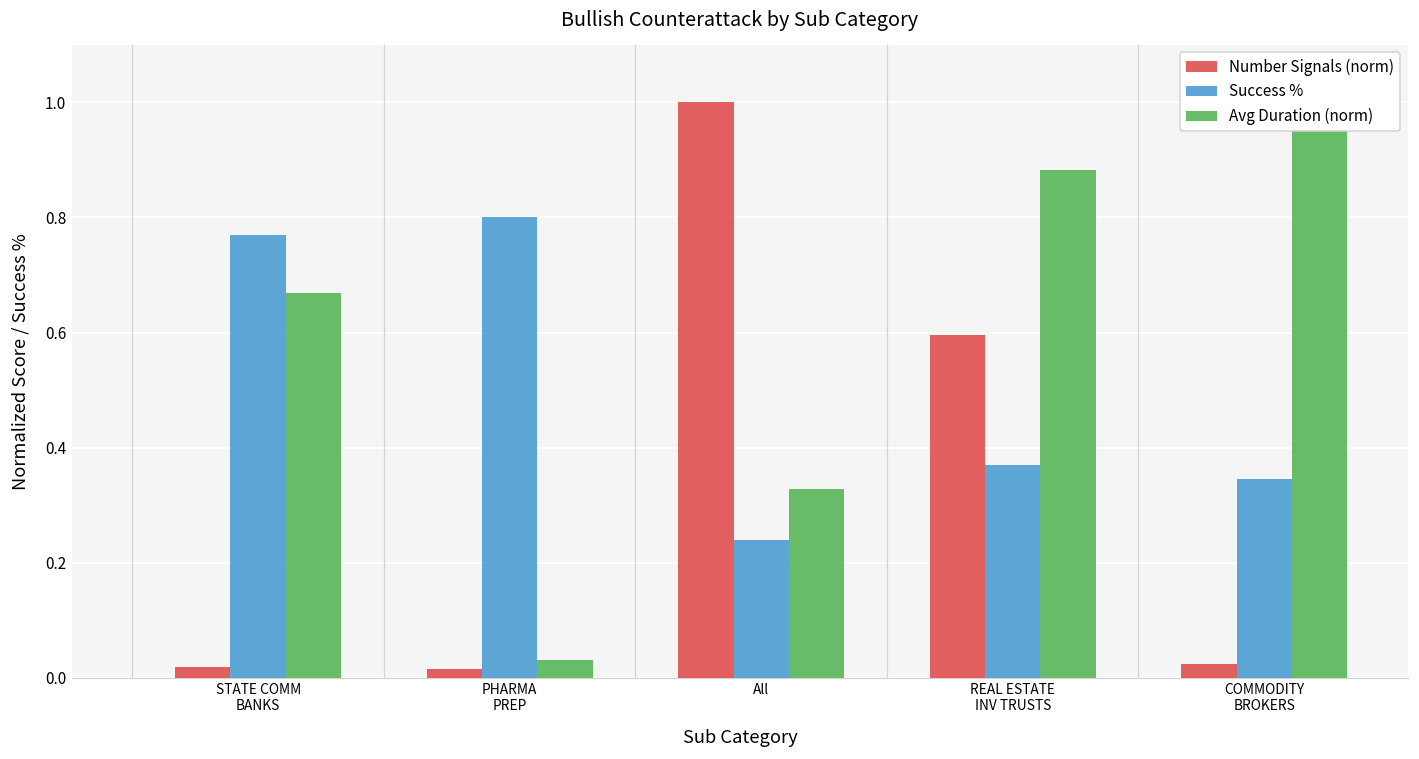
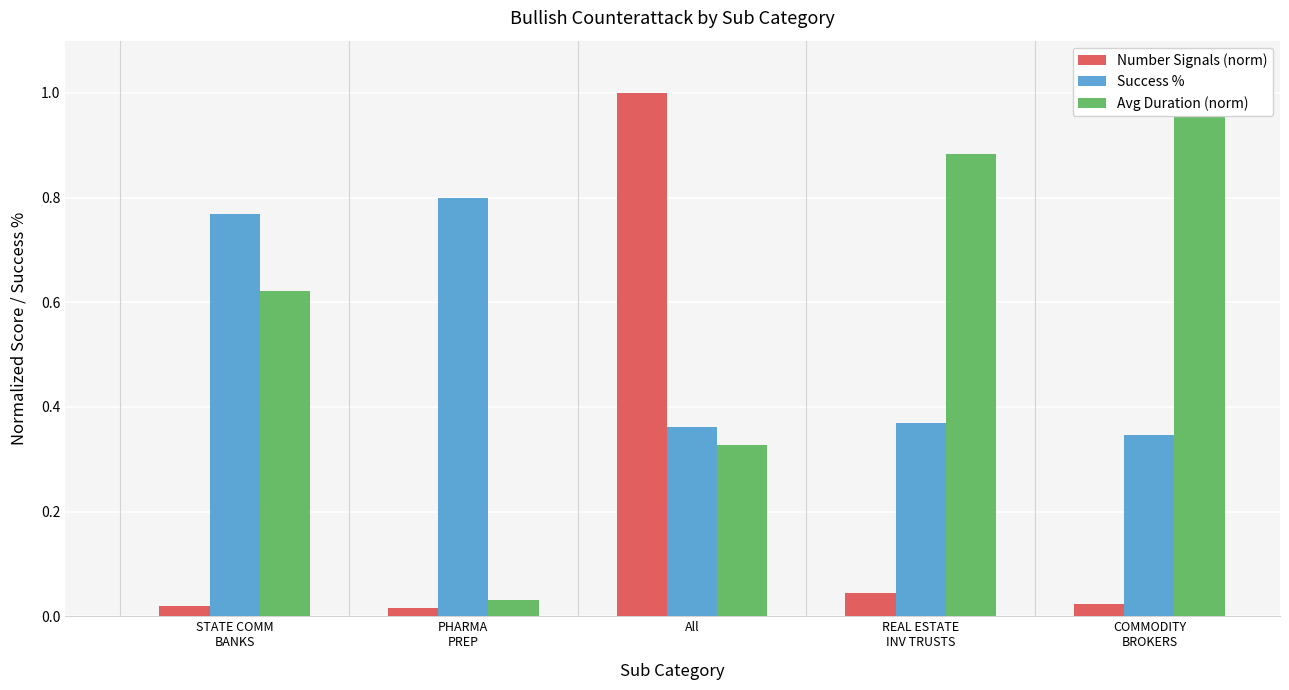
  {
    "Number Signals (norm)": {
      "STATE COMM BANKS": 0.02,
      "PHARMA PREP": 0.02,
      "All": 1.00,
-     "REAL ESTATE INV TRUSTS": 0.60,
+     "REAL ESTATE INV TRUSTS": 0.04,
      "COMMODITY BROKERS": 0.02
    },
    "Success %": {
      "STATE COMM BANKS": 0.77,
      "PHARMA PREP": 0.80,
-     "All": 0.24,
+     "All": 0.36,
      "REAL ESTATE INV TRUSTS": 0.37,
      "COMMODITY BROKERS": 0.35
    },
    "Avg Duration (norm)": {
-     "STATE COMM BANKS": 0.67,
+     "STATE COMM BANKS": 0.62,
      "PHARMA PREP": 0.03,
      "All": 0.33,
      "REAL ESTATE INV TRUSTS": 0.88
    }
  }
